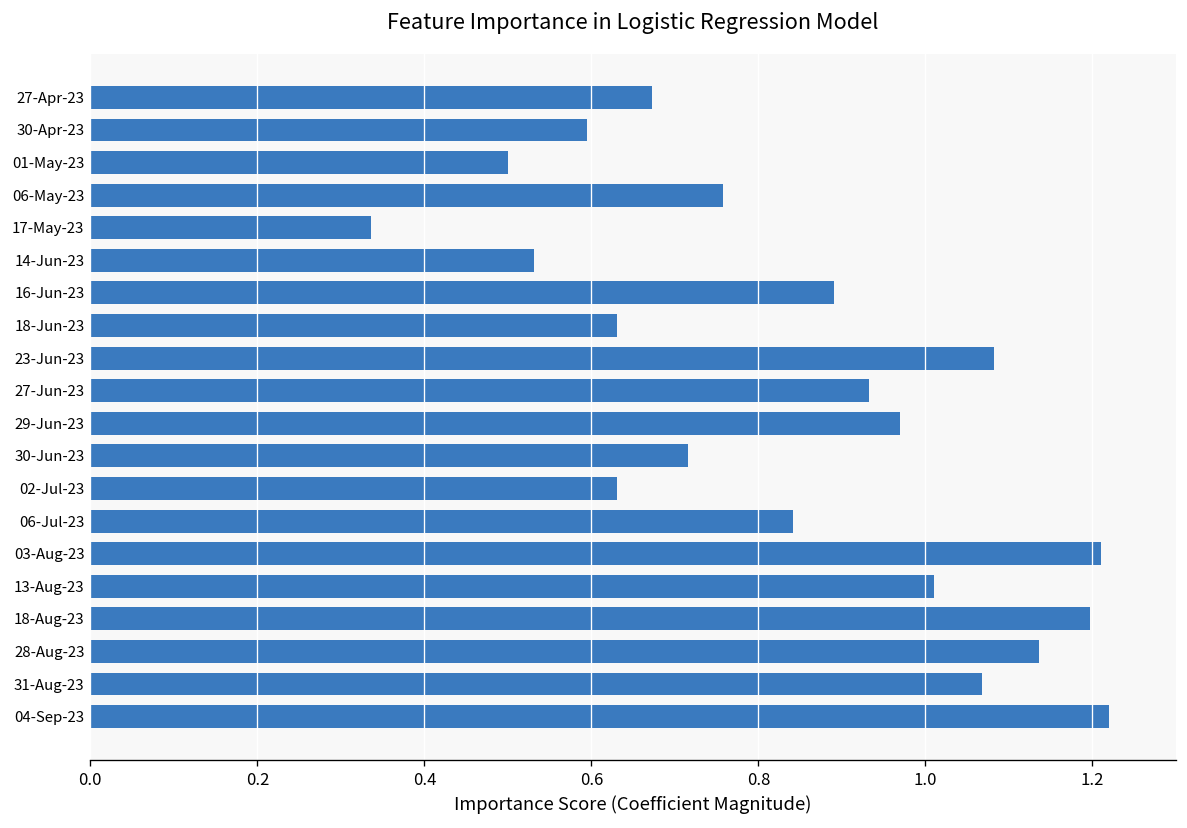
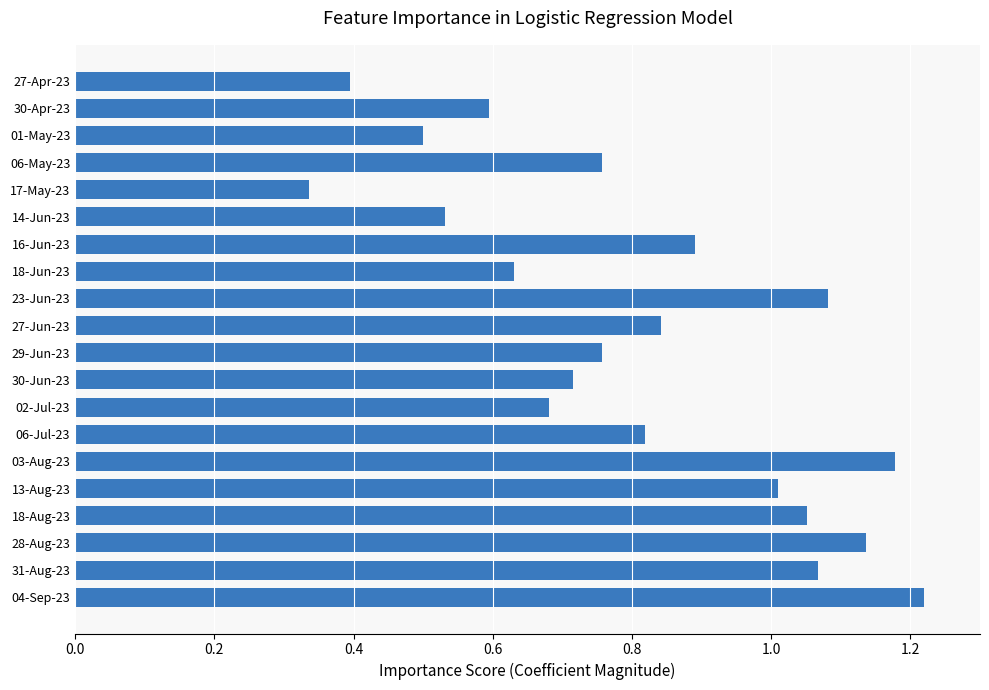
  {
-   "27-Apr-23": 0.67,
+   "27-Apr-23": 0.39,
    "30-Apr-23": 0.59,
    "01-May-23": 0.50,
    "06-May-23": 0.76,
    "17-May-23": 0.34,
    "14-Jun-23": 0.53,
    "16-Jun-23": 0.89,
    "18-Jun-23": 0.63,
    "23-Jun-23": 1.08,
-   "27-Jun-23": 0.93,
-   "29-Jun-23": 0.97,
+   "27-Jun-23": 0.84,
+   "29-Jun-23": 0.76,
    "30-Jun-23": 0.72,
-   "02-Jul-23": 0.63,
-   "06-Jul-23": 0.84,
-   "03-Aug-23": 1.21,
+   "02-Jul-23": 0.68,
+   "06-Jul-23": 0.82,
+   "03-Aug-23": 1.18,
    "13-Aug-23": 1.01,
-   "18-Aug-23": 1.20,
+   "18-Aug-23": 1.05,
    "28-Aug-23": 1.14,
    "31-Aug-23": 1.07,
    "04-Sep-23": 1.22
  }
